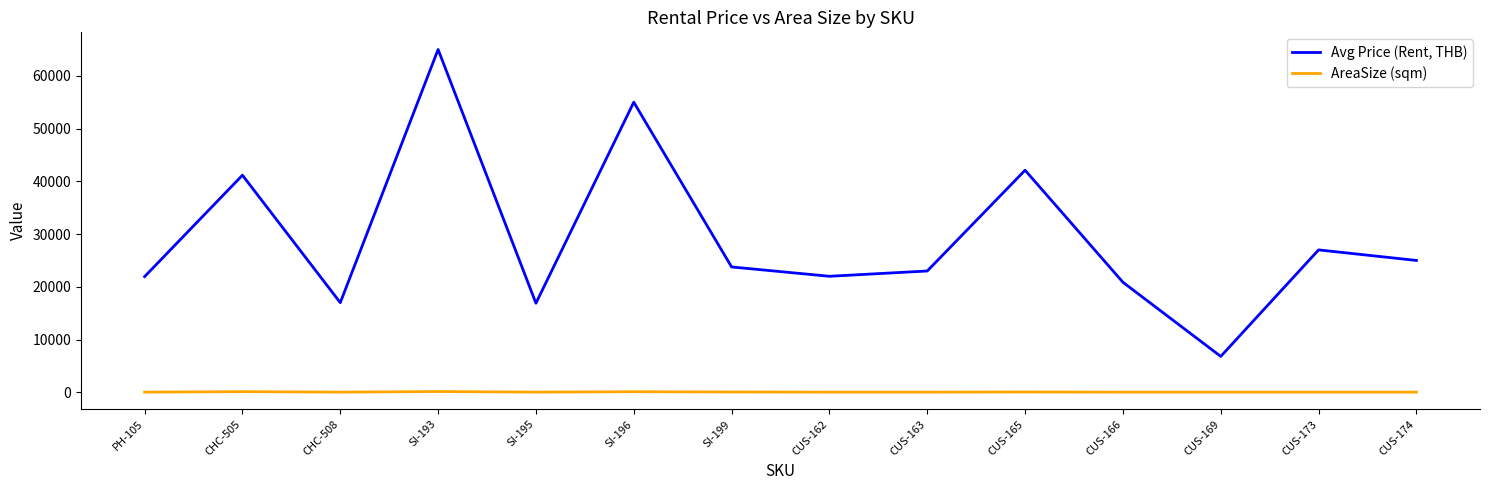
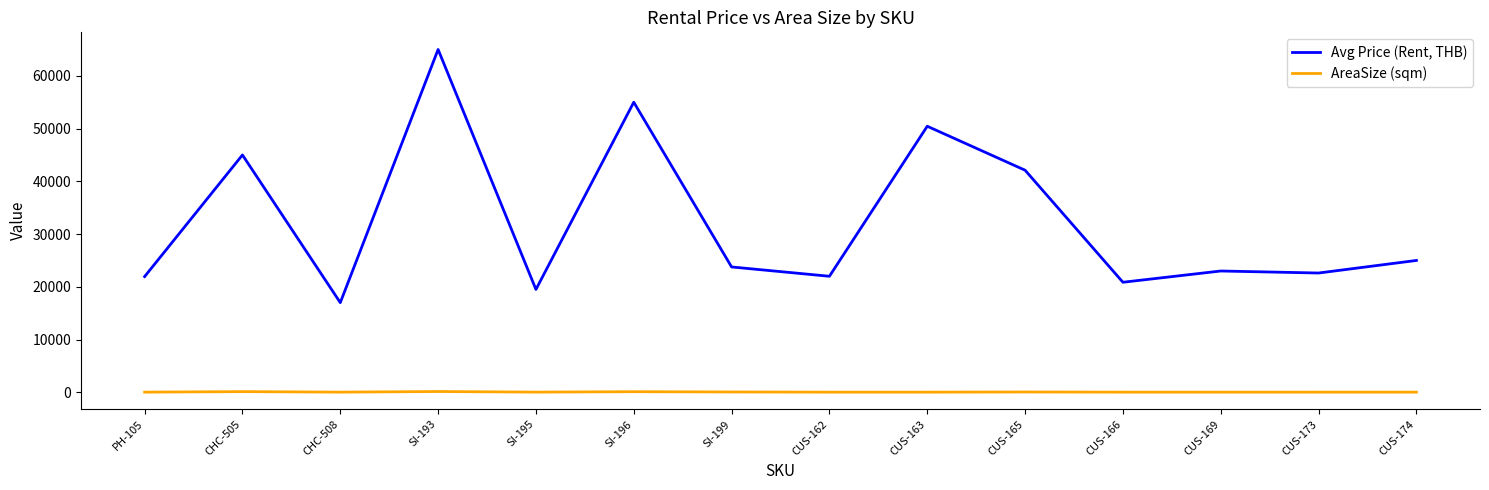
  {
    "Avg Price (Rent, THB)": {
      "PH-105": 22000,
-     "CHC-505": 41000,
+     "CHC-505": 45000,
      "CHC-508": 17000,
      "SI-193": 65000,
-     "SI-195": 17000,
+     "SI-195": 20000,
      "SI-196": 55000,
      "SI-199": 24000,
      "CUS-162": 22000,
-     "CUS-163": 23000,
+     "CUS-163": 50000,
      "CUS-165": 42000,
      "CUS-166": 21000,
-     "CUS-169": 7000,
-     "CUS-173": 27000,
+     "CUS-169": 23000,
+     "CUS-173": 23000,
      "CUS-174": 25000
    },
    "AreaSize (sqm)": {
      "PH-105": 0,
      "CHC-505": 0,
      "CHC-508": 0,
      "SI-193": 0,
      "SI-195": 0,
      "SI-196": 0,
      "SI-199": 0,
      "CUS-162": 0,
      "CUS-163": 0,
      "CUS-165": 0,
      "CUS-166": 0,
      "CUS-169": 0,
      "CUS-173": 0,
      "CUS-174": 0
    }
  }
